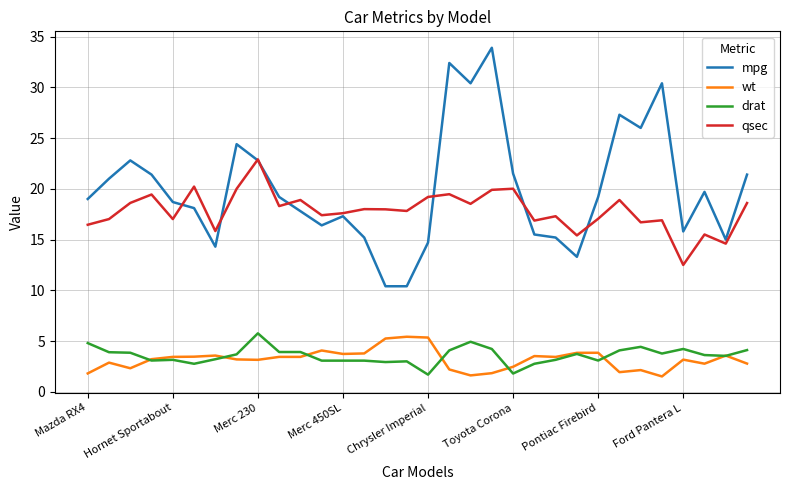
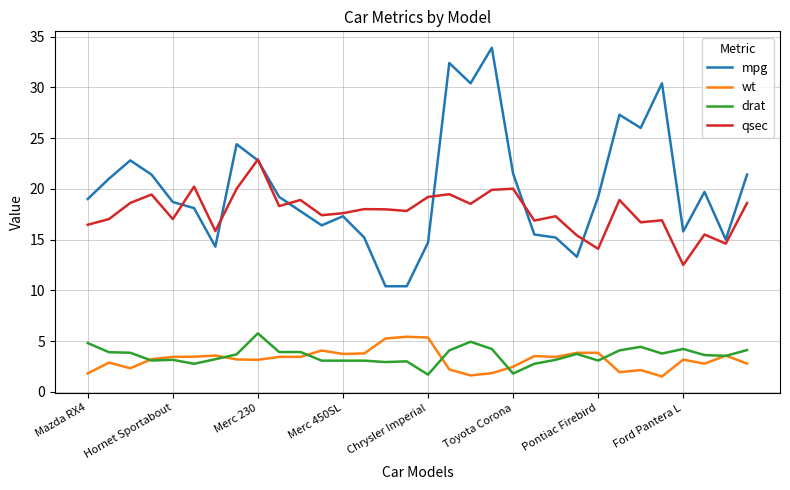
  {
    "mpg": {
      "Mazda RX4": 19.0,
      "Hornet Sportabout": 18.7,
      "Merc 450SL": 17.3,
      "Chrysler Imperial": 14.7,
      "Toyota Corona": 21.5,
      "Pontiac Firebird": 19.2,
      "Ford Pantera L": 15.8
    },
    "wt": {
      "Mazda RX4": 1.8,
      "Hornet Sportabout": 3.4,
      "Merc 230": 3.2,
      "Merc 450SL": 3.7,
      "Chrysler Imperial": 5.3,
      "Toyota Corona": 2.5,
      "Pontiac Firebird": 3.8,
      "Ford Pantera L": 3.2
    },
    "drat": {
      "Mazda RX4": 4.8,
      "Hornet Sportabout": 3.2,
      "Merc 230": 5.8,
      "Merc 450SL": 3.1,
      "Chrysler Imperial": 1.7,
      "Toyota Corona": 1.8,
      "Pontiac Firebird": 3.1,
      "Ford Pantera L": 4.2
    },
    "qsec": {
      "Mazda RX4": 16.5,
      "Hornet Sportabout": 17.0,
      "Merc 450SL": 17.6,
      "Chrysler Imperial": 19.2,
      "Toyota Corona": 20.0,
-     "Pontiac Firebird": 17.1,
+     "Pontiac Firebird": 14.1,
      "Ford Pantera L": 12.5
    }
  }
